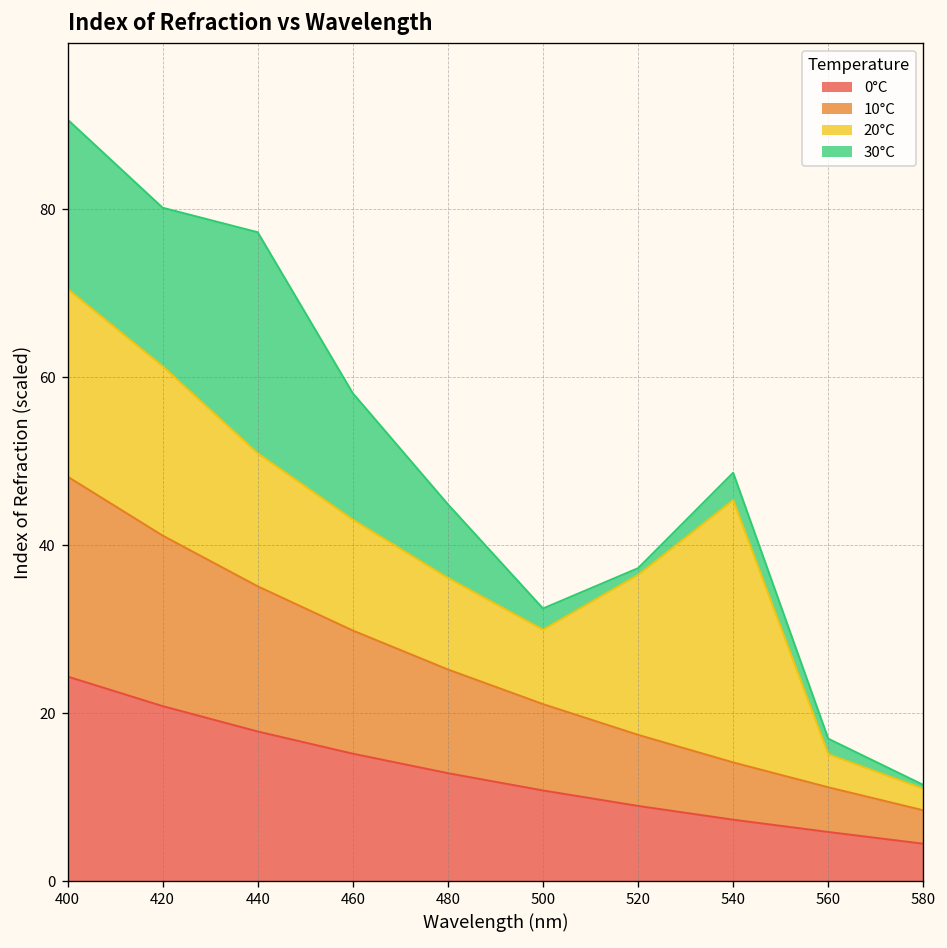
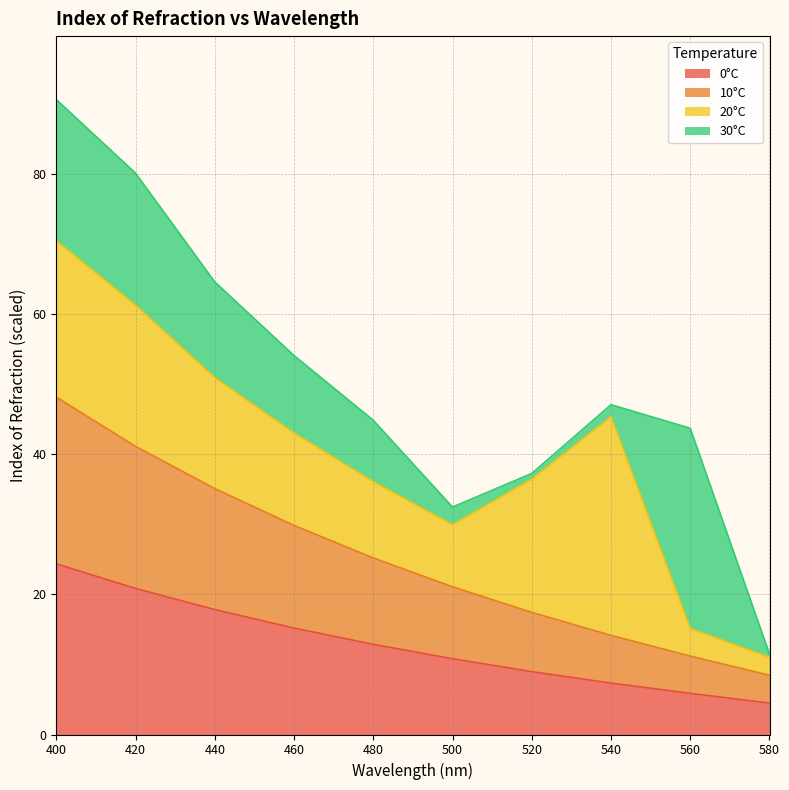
  {
    "20°C": {
      "400": 22,
      "420": 20,
      "440": 16,
      "460": 13,
      "480": 11,
      "500": 9,
      "520": 19,
      "540": 31,
      "560": 4,
      "580": 3
    },
    "30°C": {
      "400": 20,
      "420": 19,
-     "440": 26,
-     "460": 15,
+     "440": 14,
+     "460": 11,
      "480": 9,
      "500": 3,
      "520": 1,
-     "540": 3,
-     "560": 2,
+     "540": 2,
+     "560": 29,
      "580": 0
    }
  }
